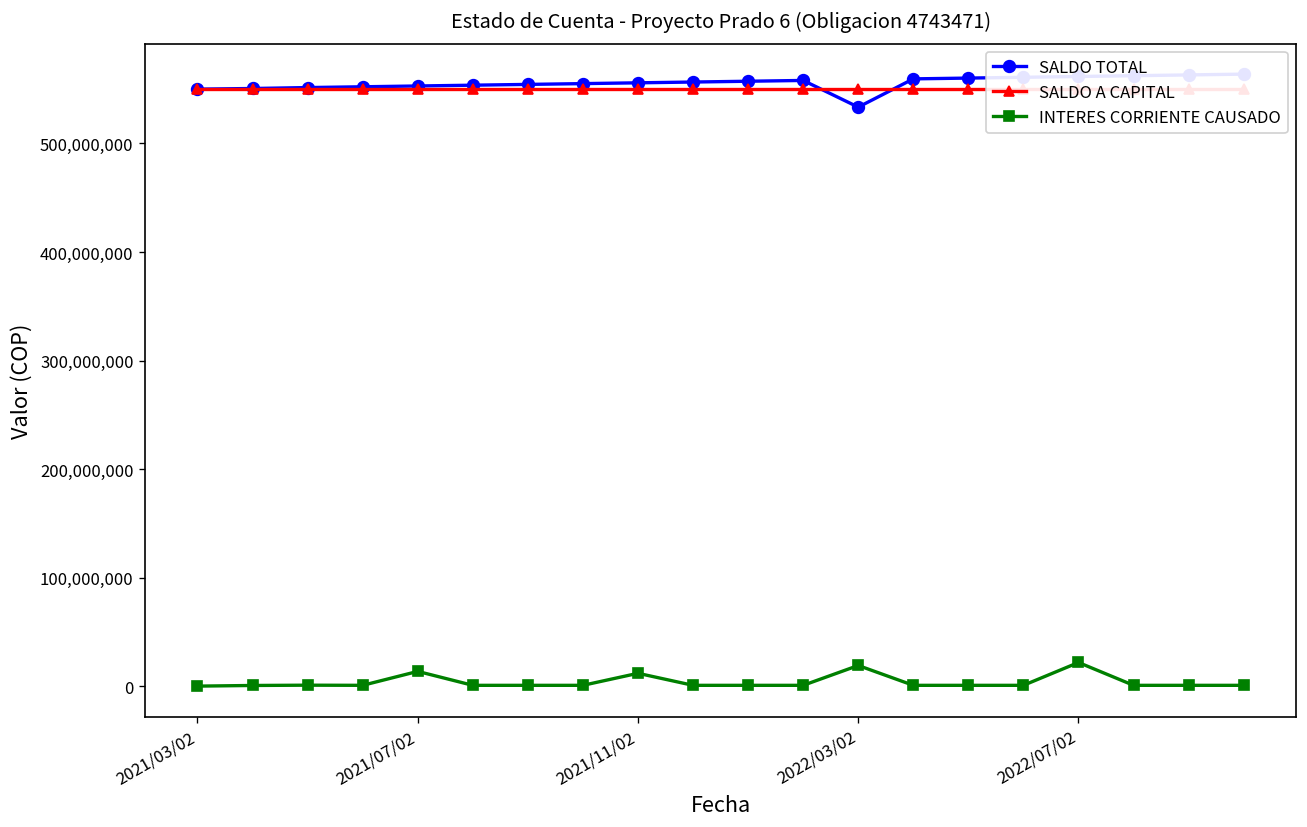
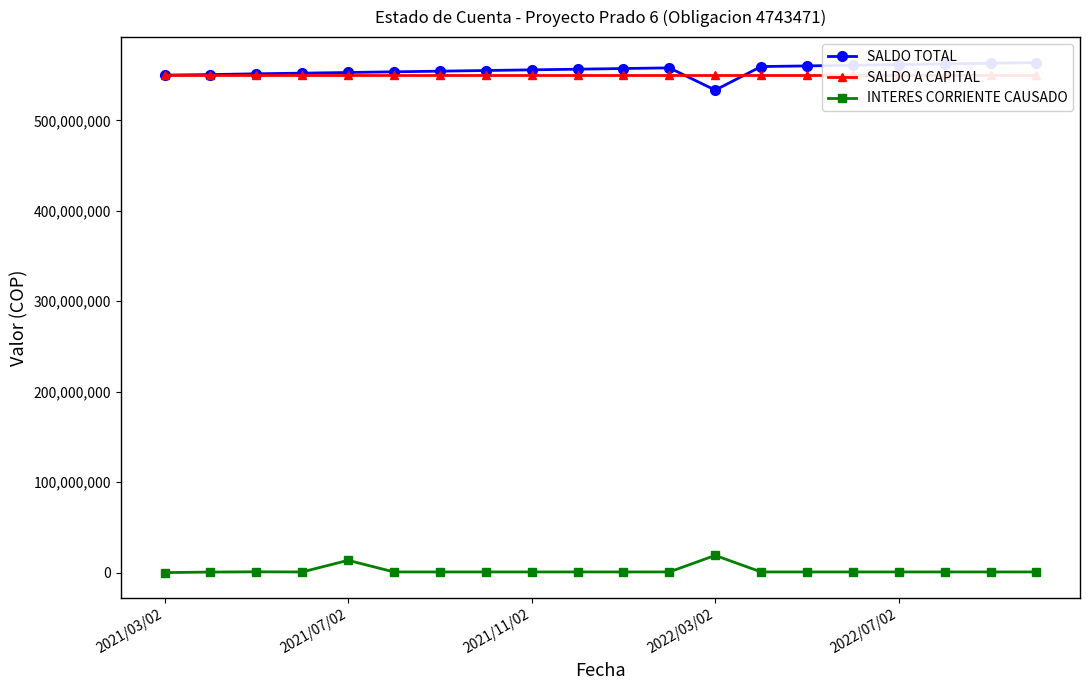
  {
    "SALDO TOTAL": {
      "2021/07/02": "550,000,000",
      "2021/11/02": "560,000,000",
      "2022/03/02": "530,000,000"
    },
    "SALDO A CAPITAL": {
      "2021/07/02": "550,000,000",
      "2021/11/02": "550,000,000",
      "2022/03/02": "550,000,000"
    },
    "INTERES CORRIENTE CAUSADO": {
      "2021/03/02": "0",
      "2021/07/02": "10,000,000",
-     "2021/11/02": "10,000,000",
+     "2021/11/02": "0",
      "2022/03/02": "20,000,000",
-     "2022/07/02": "20,000,000"
+     "2022/07/02": "0"
    }
  }
